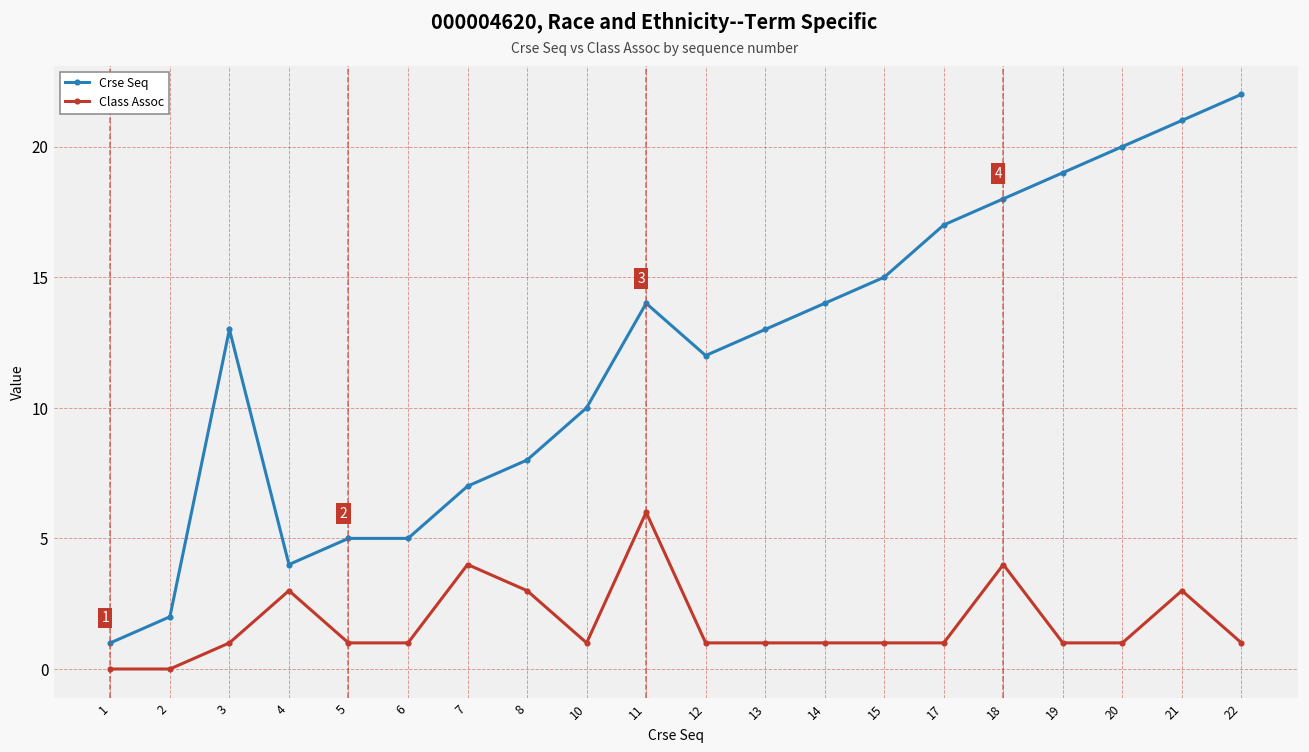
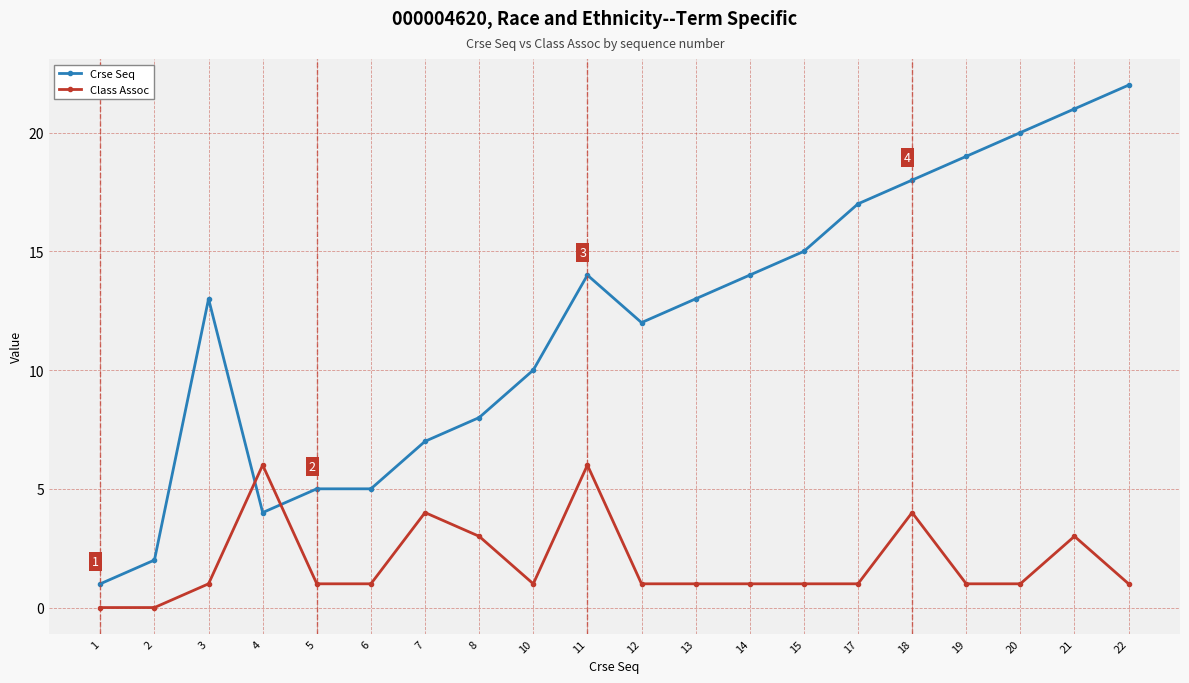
  {
    "Crse Seq": {
      "2": 2,
      "3": 13,
      "4": 4,
      "6": 5,
      "7": 7,
      "8": 8,
      "10": 10,
      "12": 12,
      "13": 13,
      "14": 14,
      "15": 15,
      "17": 17,
      "19": 19,
      "20": 20,
      "21": 21,
      "22": 22
    },
    "Class Assoc": {
      "1": 0,
      "2": 0,
      "3": 1,
-     "4": 3,
+     "4": 6,
      "5": 1,
      "6": 1,
      "7": 4,
      "8": 3,
      "10": 1,
      "11": 6,
      "12": 1,
      "13": 1,
      "14": 1,
      "15": 1,
      "17": 1,
      "18": 4,
      "19": 1,
      "20": 1,
      "21": 3,
      "22": 1
    }
  }
